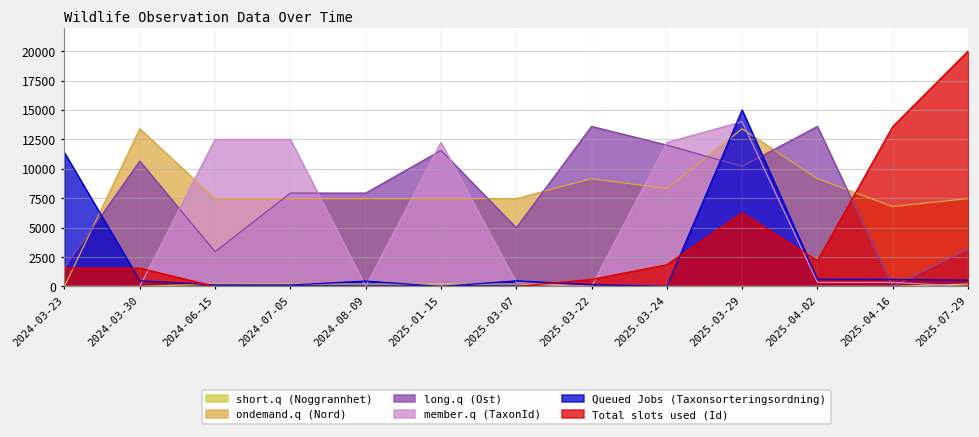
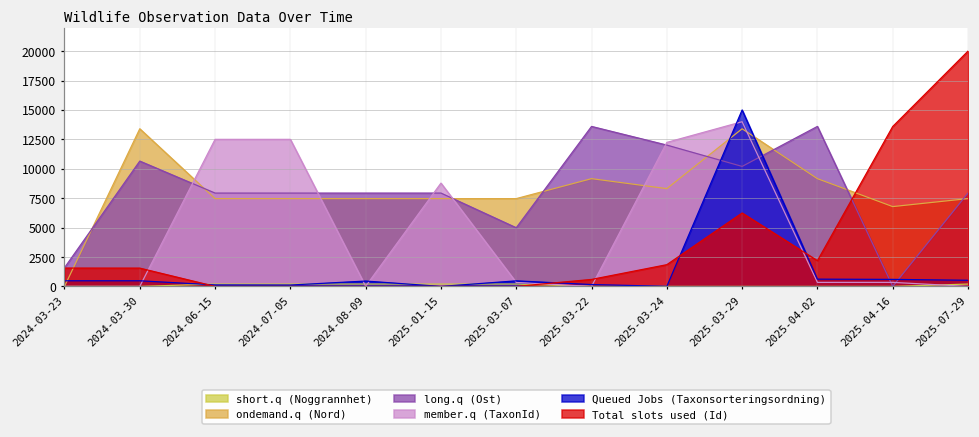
  {
    "long.q (Ost)": {
      "2024-03-30": 10700,
-     "2024-06-15": 2900,
+     "2024-06-15": 7900,
      "2024-07-05": 7900,
      "2024-08-09": 7900,
-     "2025-01-15": 11600,
+     "2025-01-15": 7900,
      "2025-03-07": 5000,
      "2025-03-22": 13600,
      "2025-03-29": 10200,
      "2025-04-02": 13600,
-     "2025-07-29": 3200
+     "2025-07-29": 7900
    },
    "member.q (TaxonId)": {
      "2024-06-15": 12500,
      "2024-07-05": 12500,
-     "2025-01-15": 12200,
+     "2025-01-15": 8800,
      "2025-03-29": 14000,
      "2025-04-02": 300,
      "2025-04-16": 300
    },
    "Queued Jobs (Taxonsorteringsordning)": {
-     "2024-03-23": 11400,
+     "2024-03-23": 500,
      "2024-03-30": 500,
      "2024-08-09": 500,
      "2025-03-29": 15000,
      "2025-04-02": 600,
      "2025-04-16": 600,
      "2025-07-29": 500
    },
    "Total slots used (Id)": {
      "2024-03-30": 1600,
      "2025-03-22": 600,
      "2025-03-24": 1800,
      "2025-03-29": 6200,
      "2025-04-02": 2200,
      "2025-04-16": 13600,
      "2025-07-29": 20000
    }
  }
